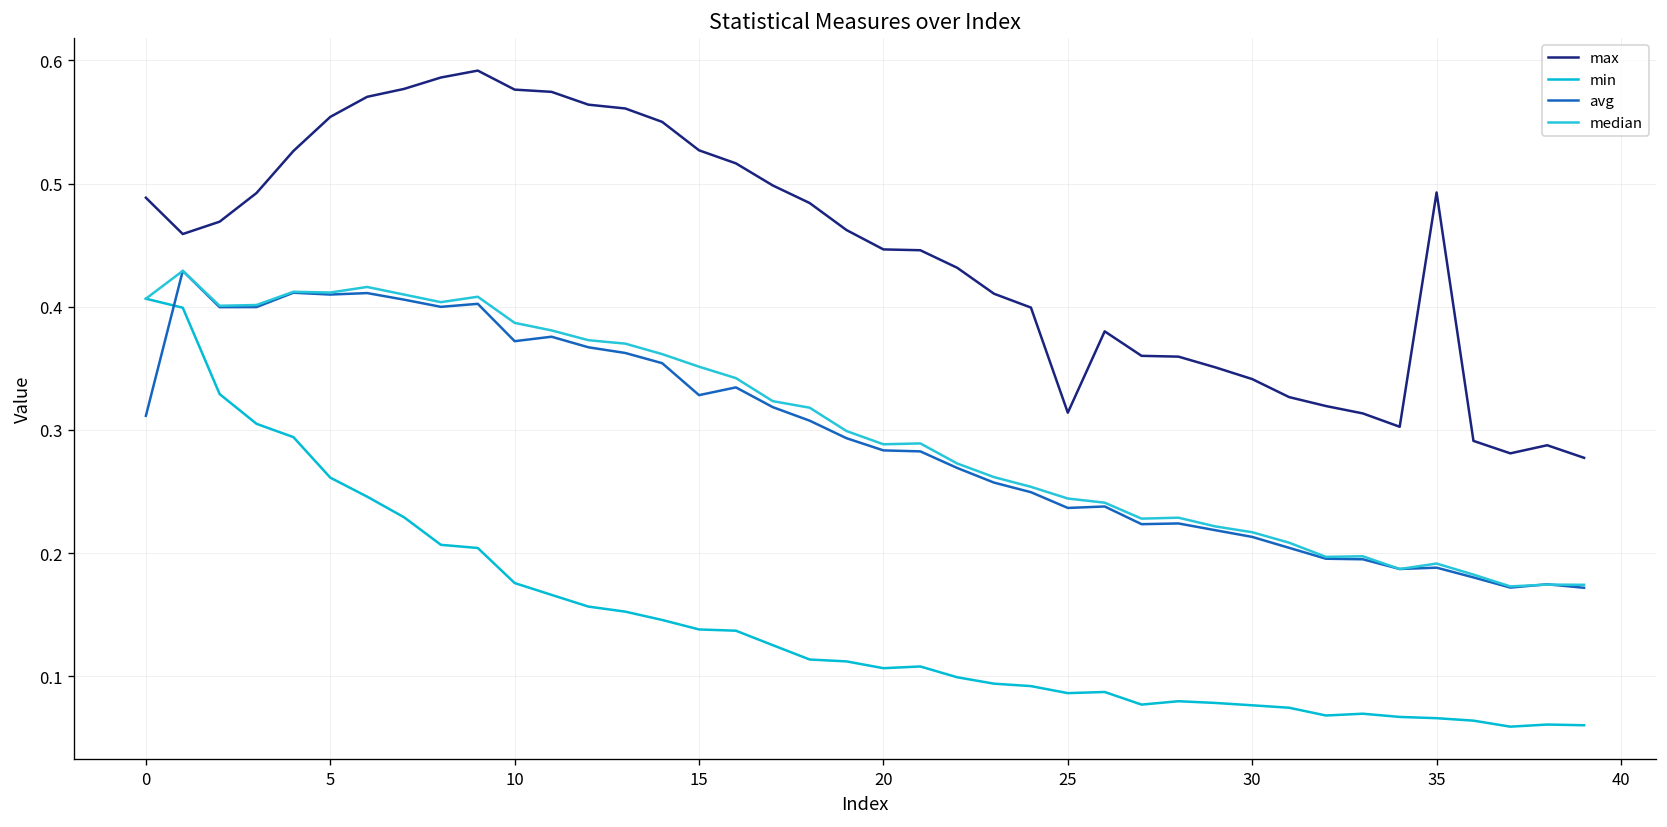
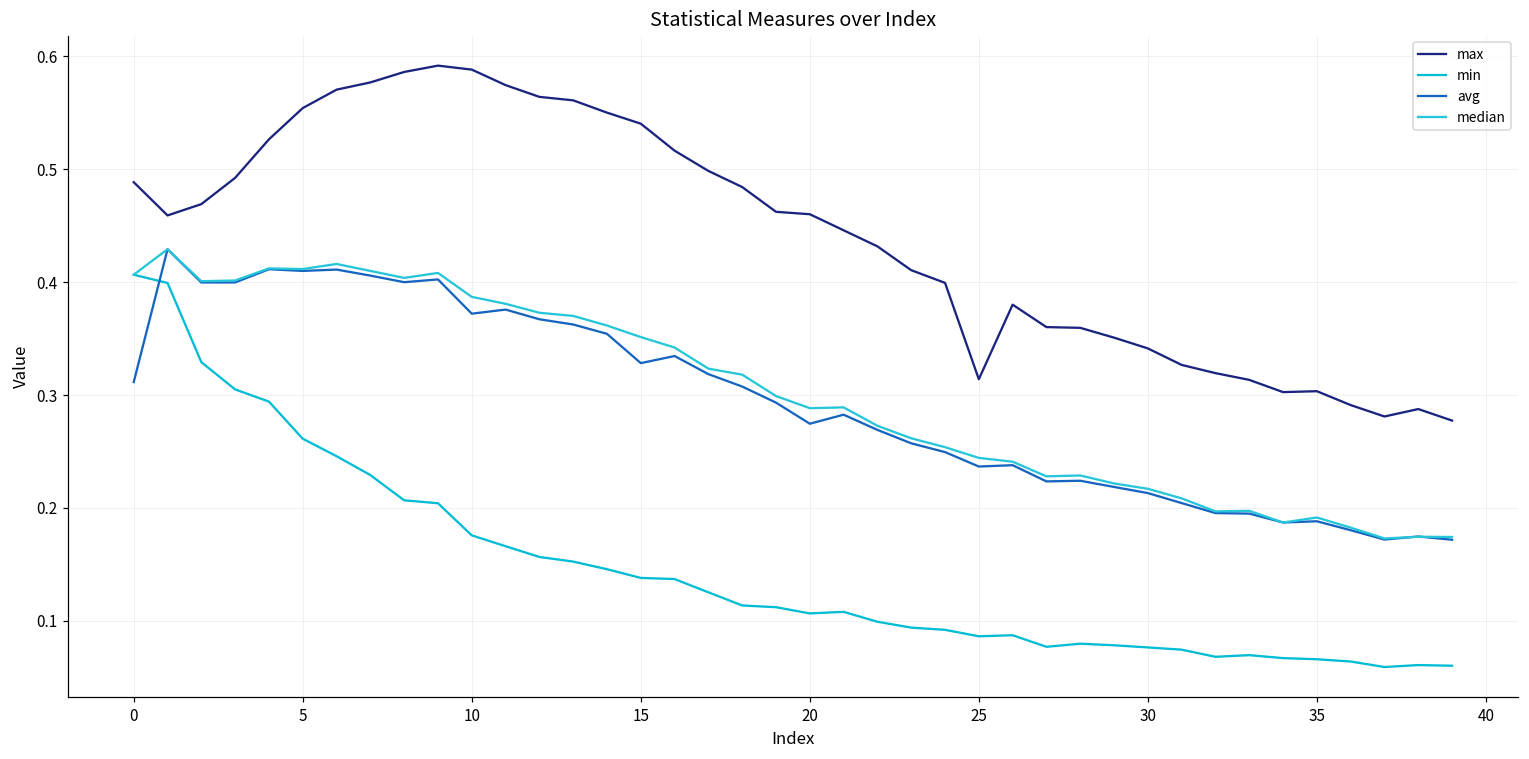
  {
    "max": {
      "0": 0.488,
      "5": 0.554,
-     "10": 0.576,
-     "15": 0.527,
-     "20": 0.447,
+     "10": 0.588,
+     "15": 0.540,
+     "20": 0.460,
      "25": 0.314,
      "30": 0.341,
-     "35": 0.493
+     "35": 0.303
    },
    "avg": {
      "0": 0.311,
      "10": 0.372,
      "15": 0.328,
-     "20": 0.283,
+     "20": 0.275,
      "25": 0.237,
      "30": 0.213,
      "35": 0.188
    }
  }
